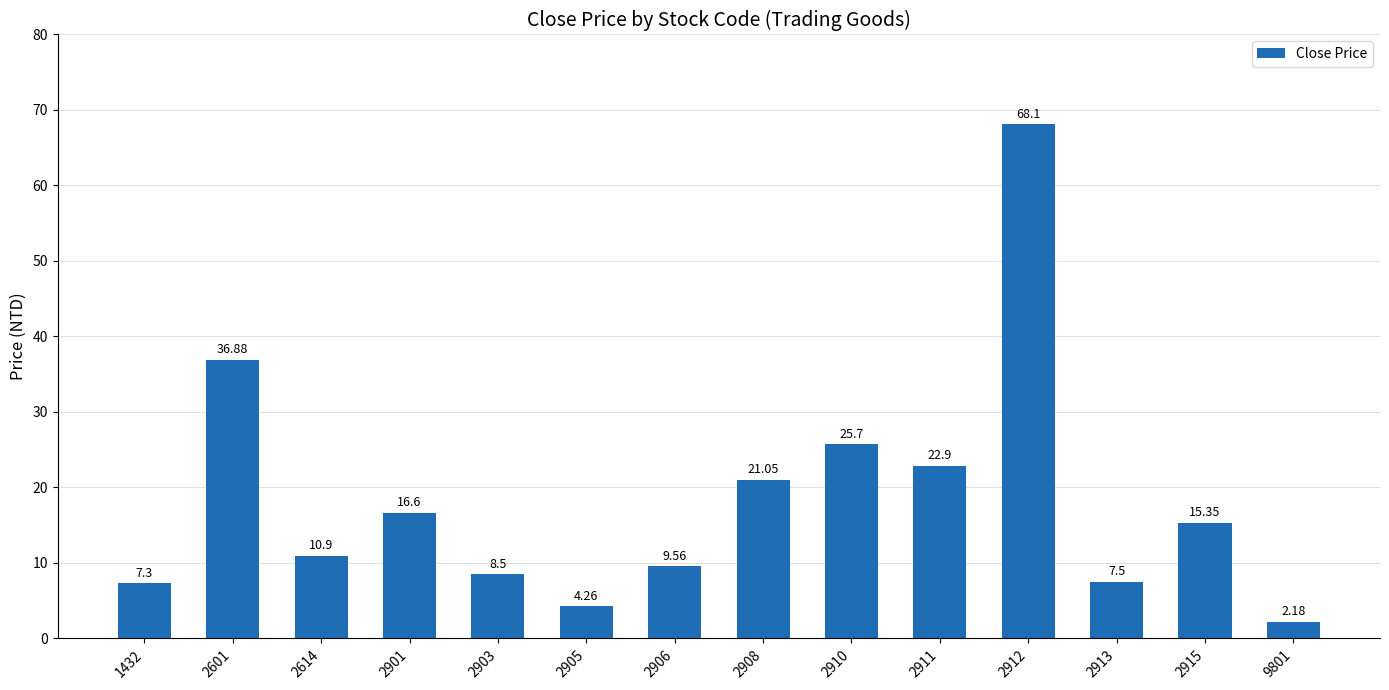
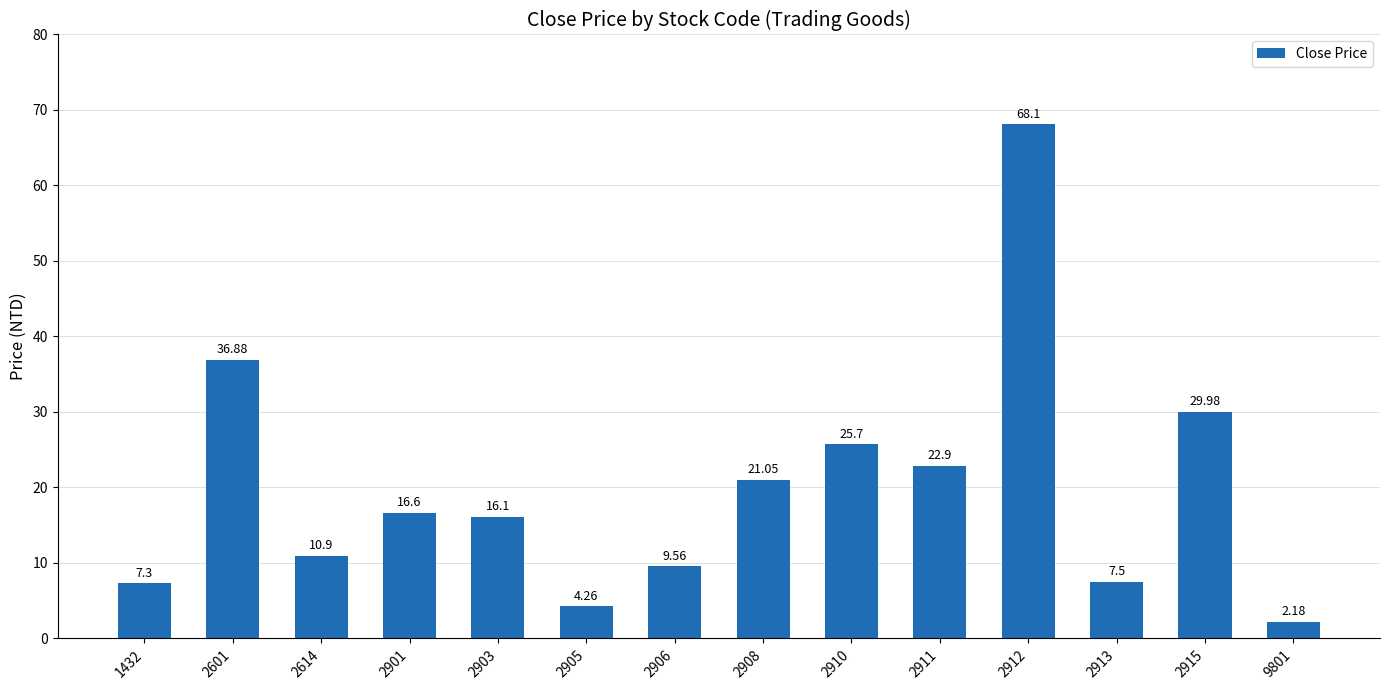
  {
    "1432": 7.3,
    "2601": 36.88,
    "2614": 10.9,
    "2901": 16.6,
-   "2903": 8.5,
+   "2903": 16.1,
    "2905": 4.26,
    "2906": 9.56,
    "2908": 21.05,
    "2910": 25.7,
    "2911": 22.9,
    "2912": 68.1,
    "2913": 7.5,
-   "2915": 15.35,
+   "2915": 29.98,
    "9801": 2.18
  }
